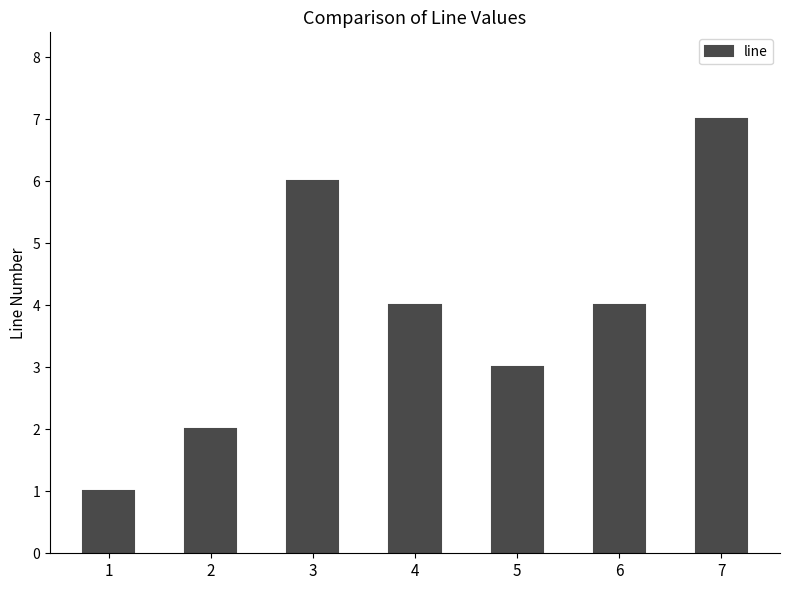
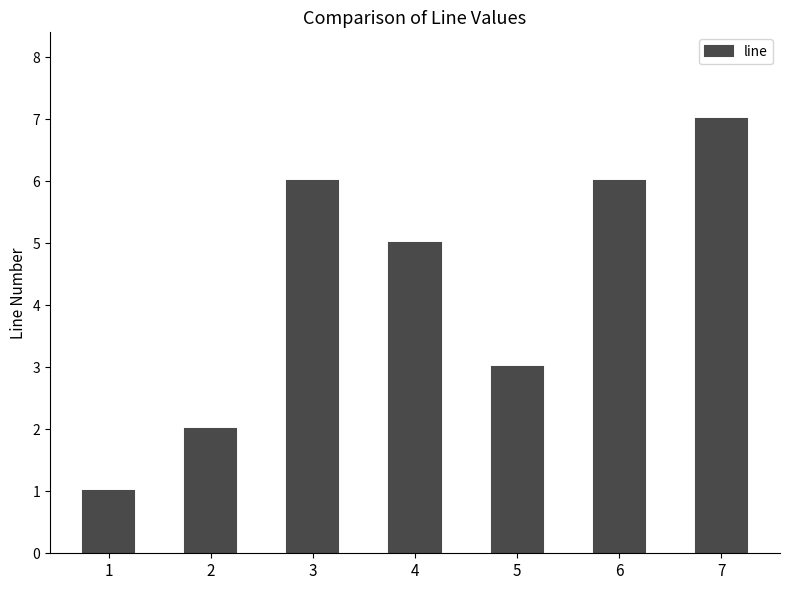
  {
    "1": 1,
    "2": 2,
    "3": 6,
-   "4": 4,
+   "4": 5,
    "5": 3,
-   "6": 4,
+   "6": 6,
    "7": 7
  }
